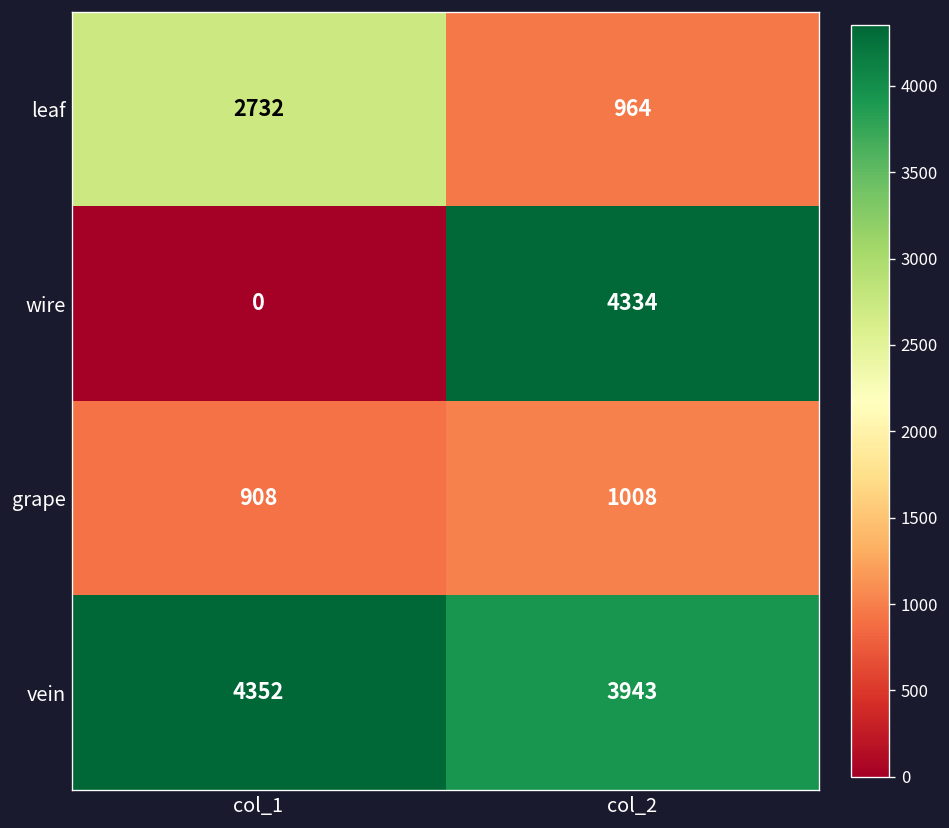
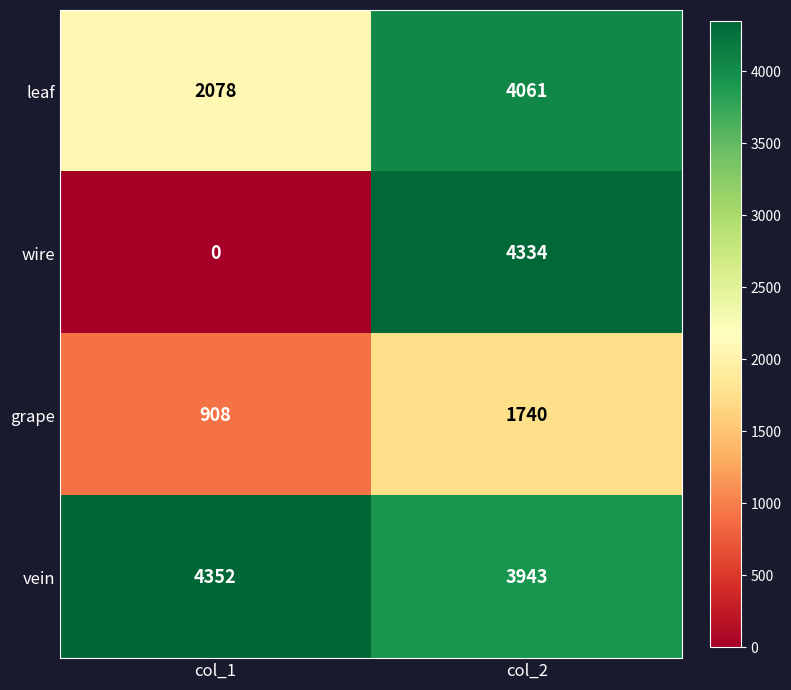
  {
    "leaf": {
-     "col_1": 2732,
-     "col_2": 964
+     "col_1": 2078,
+     "col_2": 4061
    },
    "wire": {
      "col_1": 0,
      "col_2": 4334
    },
    "grape": {
      "col_1": 908,
-     "col_2": 1008
+     "col_2": 1740
    },
    "vein": {
      "col_1": 4352,
      "col_2": 3943
    }
  }
